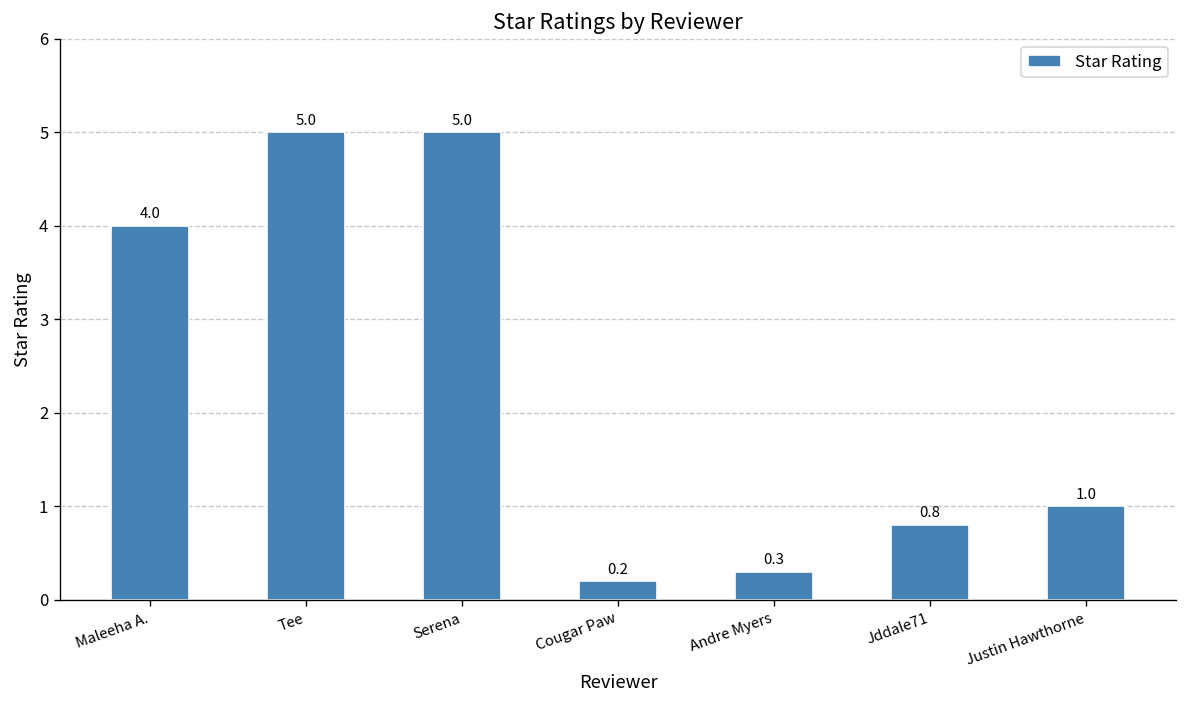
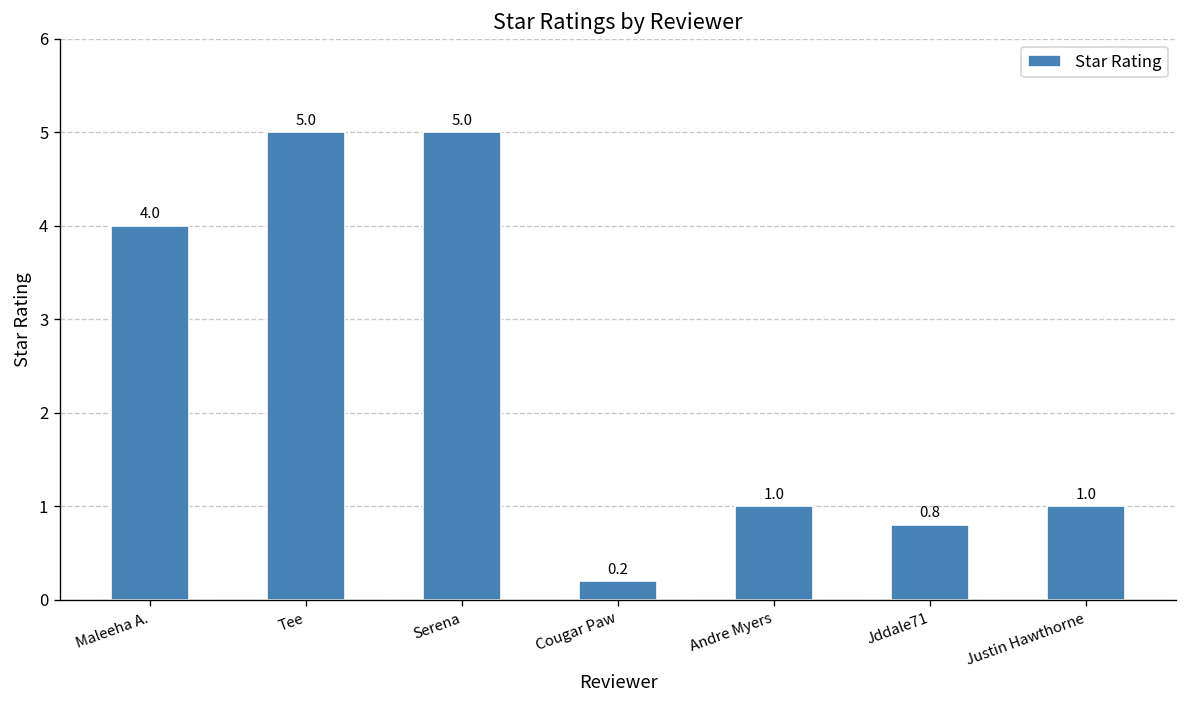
  {
    "Maleeha A.": 4.0,
    "Tee": 5.0,
    "Serena": 5.0,
    "Cougar Paw": 0.2,
-   "Andre Myers": 0.3,
+   "Andre Myers": 1.0,
    "Jddale71": 0.8,
    "Justin Hawthorne": 1.0
  }
